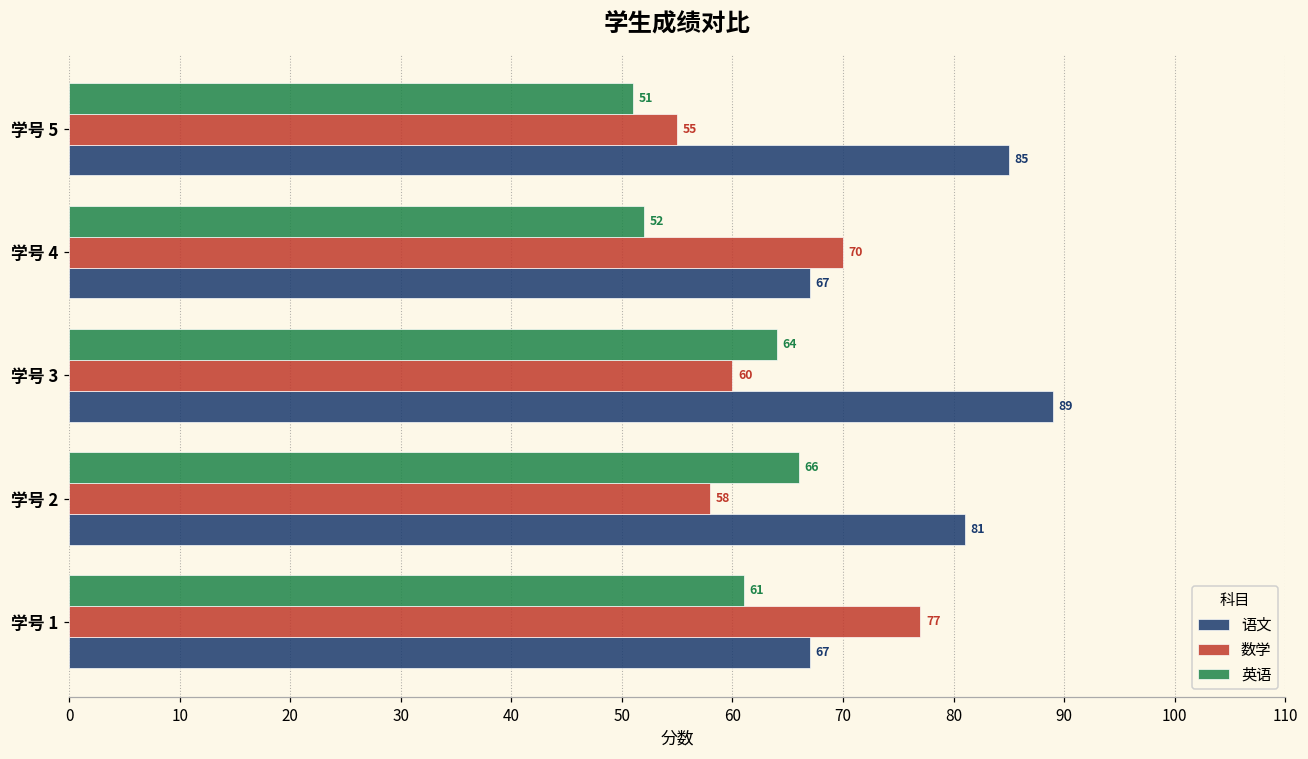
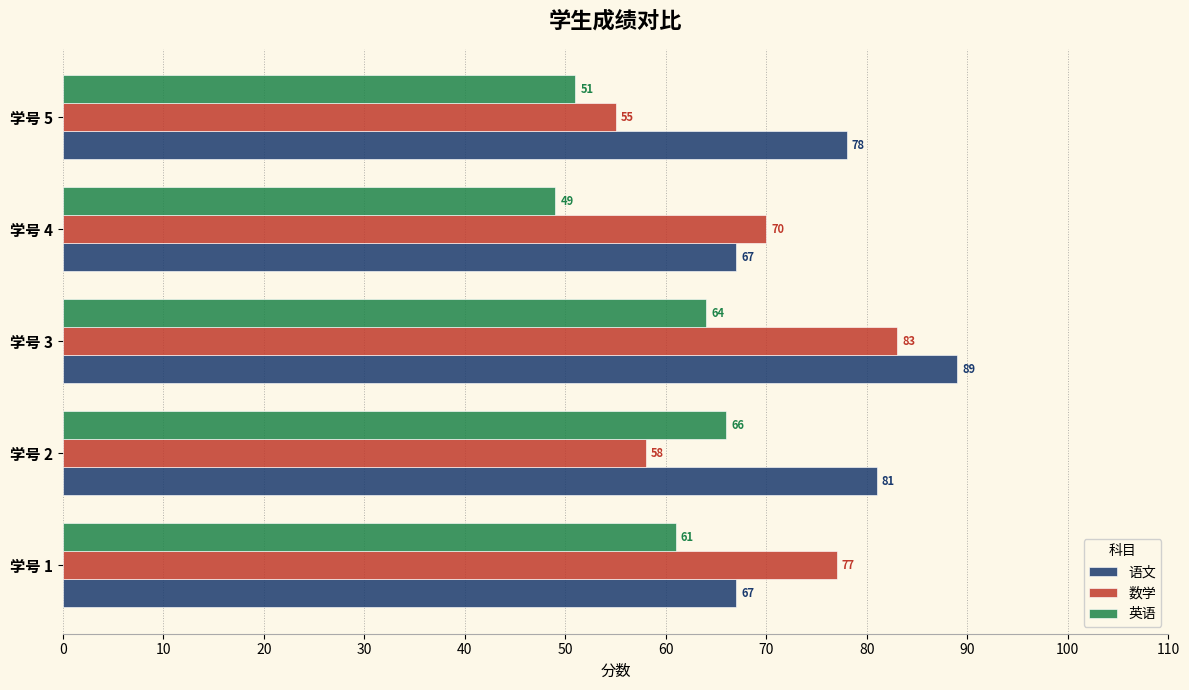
  {
    "语文": {
-     "学号 5": 85,
+     "学号 5": 78,
      "学号 4": 67,
      "学号 3": 89,
      "学号 2": 81,
      "学号 1": 67
    },
    "数学": {
      "学号 5": 55,
      "学号 4": 70,
-     "学号 3": 60,
+     "学号 3": 83,
      "学号 2": 58,
      "学号 1": 77
    },
    "英语": {
      "学号 5": 51,
-     "学号 4": 52,
+     "学号 4": 49,
      "学号 3": 64,
      "学号 2": 66,
      "学号 1": 61
    }
  }
